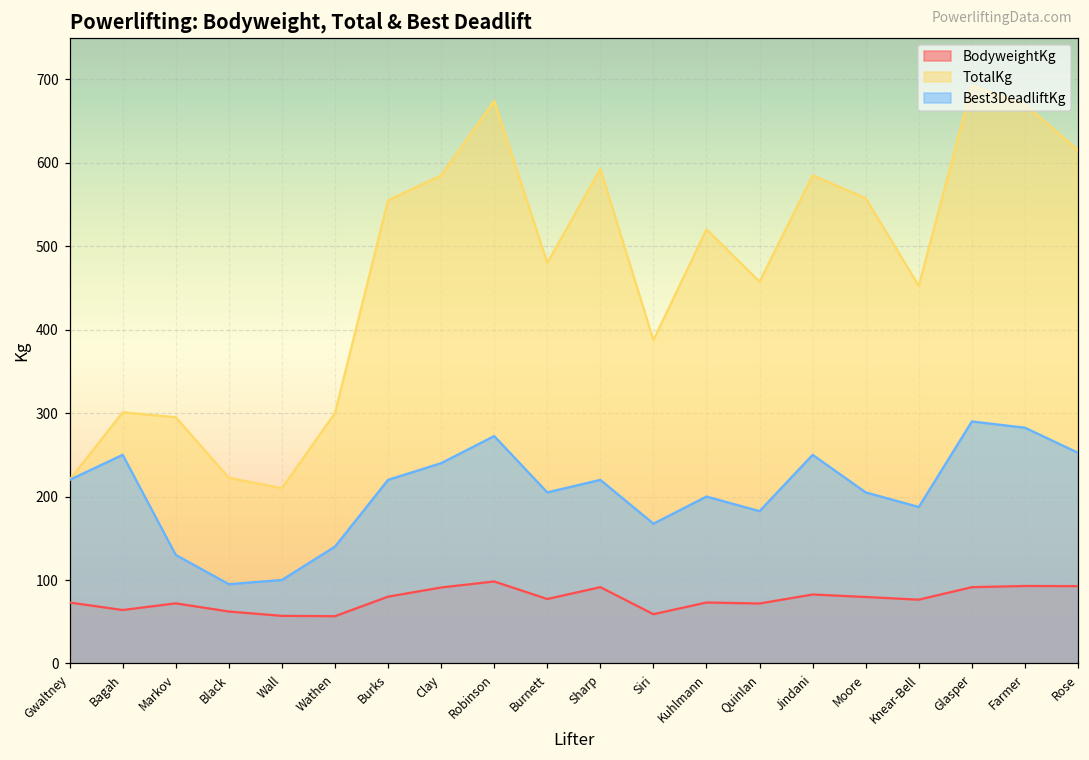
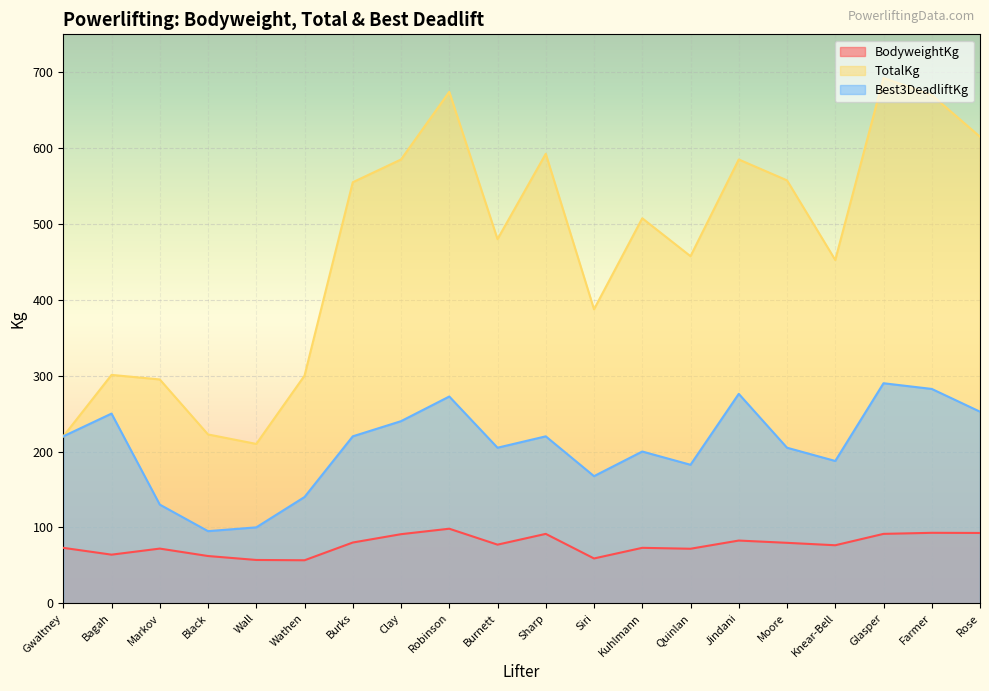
  {
    "BodyweightKg": {
      "Gwaltney": 70,
      "Bagah": 60,
      "Markov": 70,
      "Black": 60,
      "Wall": 60,
      "Wathen": 60,
      "Burks": 80,
      "Clay": 90,
      "Robinson": 100,
      "Burnett": 80,
      "Sharp": 90,
      "Siri": 60,
      "Kuhlmann": 70,
      "Quinlan": 70,
      "Jindani": 80,
      "Moore": 80,
      "Knear-Bell": 80,
      "Glasper": 90,
      "Farmer": 90,
      "Rose": 90
    },
    "TotalKg": {
      "Bagah": 300,
      "Markov": 300,
      "Black": 220,
      "Wall": 210,
      "Wathen": 300,
      "Burks": 560,
      "Clay": 590,
      "Robinson": 670,
      "Burnett": 480,
      "Sharp": 590,
      "Siri": 390,
-     "Kuhlmann": 520,
+     "Kuhlmann": 510,
      "Quinlan": 460,
      "Jindani": 590,
      "Moore": 560,
      "Knear-Bell": 450,
      "Rose": 620
    },
    "Best3DeadliftKg": {
      "Bagah": 250,
      "Markov": 130,
      "Black": 100,
      "Wall": 100,
      "Wathen": 140,
      "Burks": 220,
      "Clay": 240,
      "Robinson": 270,
      "Burnett": 210,
      "Sharp": 220,
      "Siri": 170,
      "Kuhlmann": 200,
      "Quinlan": 180,
-     "Jindani": 250,
+     "Jindani": 280,
      "Moore": 210,
      "Knear-Bell": 190,
      "Glasper": 290,
      "Farmer": 280,
      "Rose": 250
    }
  }
